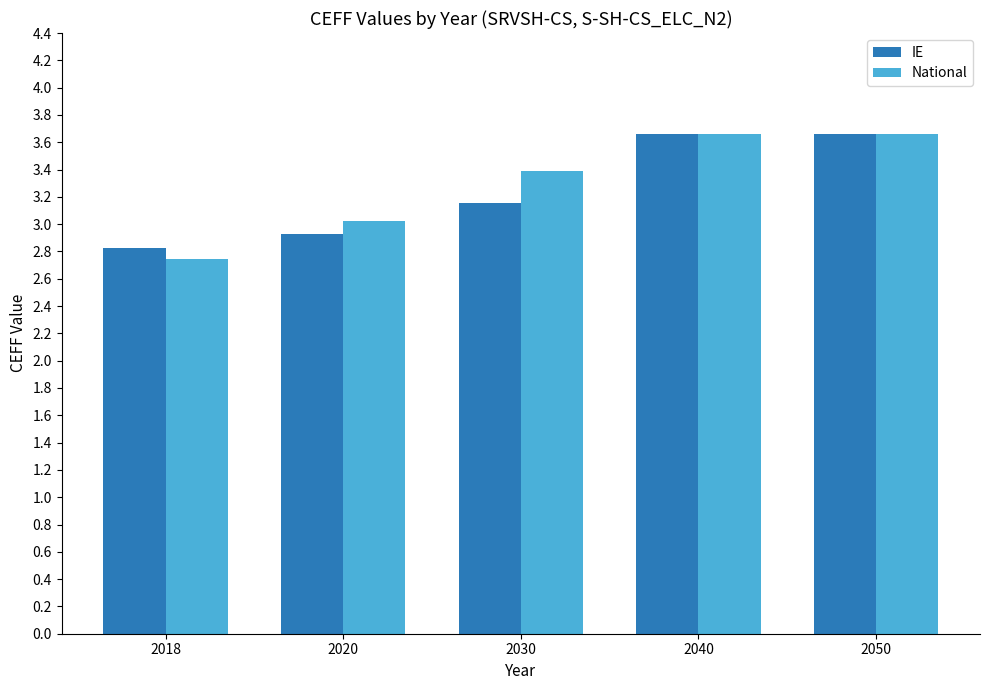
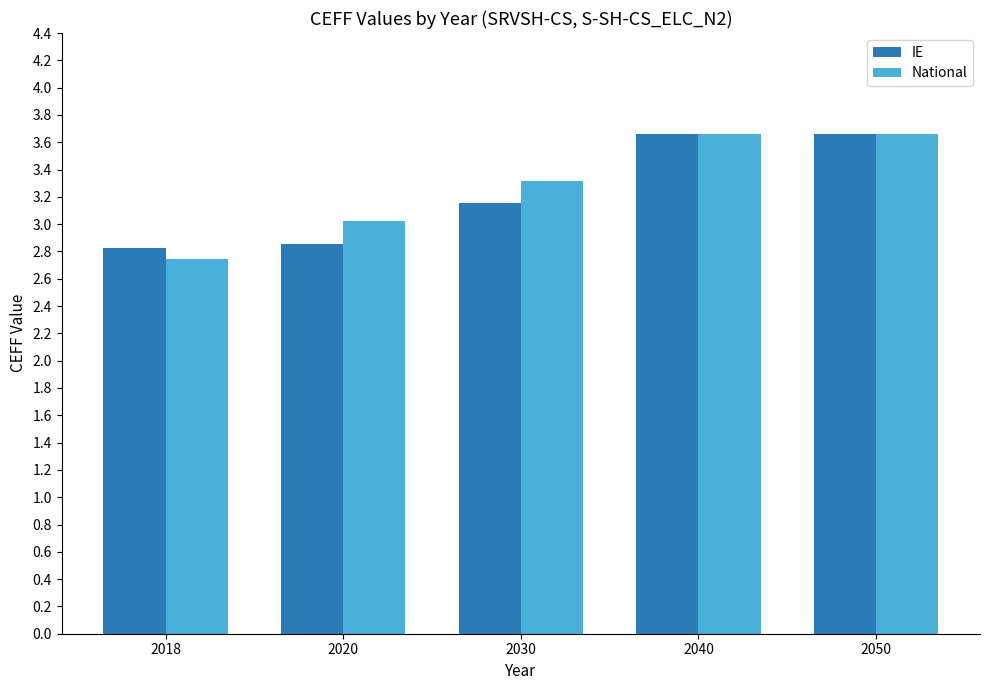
  {
    "IE": {
      "2018": 2.83,
-     "2020": 2.93,
+     "2020": 2.85,
      "2030": 3.15,
      "2040": 3.66,
      "2050": 3.66
    },
    "National": {
      "2018": 2.75,
      "2020": 3.02,
-     "2030": 3.39,
+     "2030": 3.31,
      "2040": 3.66,
      "2050": 3.66
    }
  }
